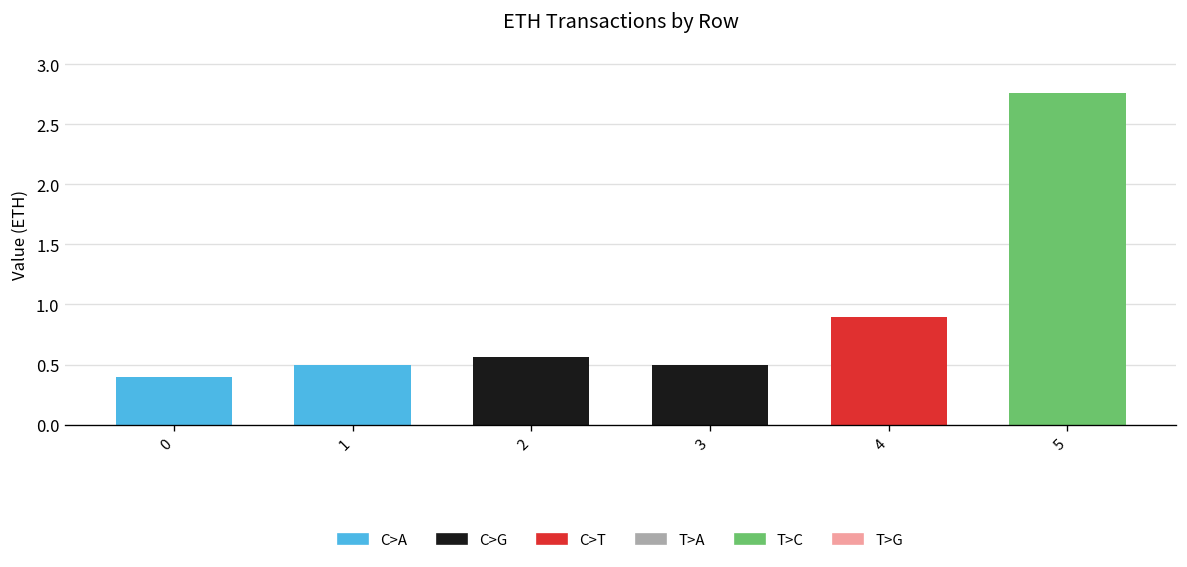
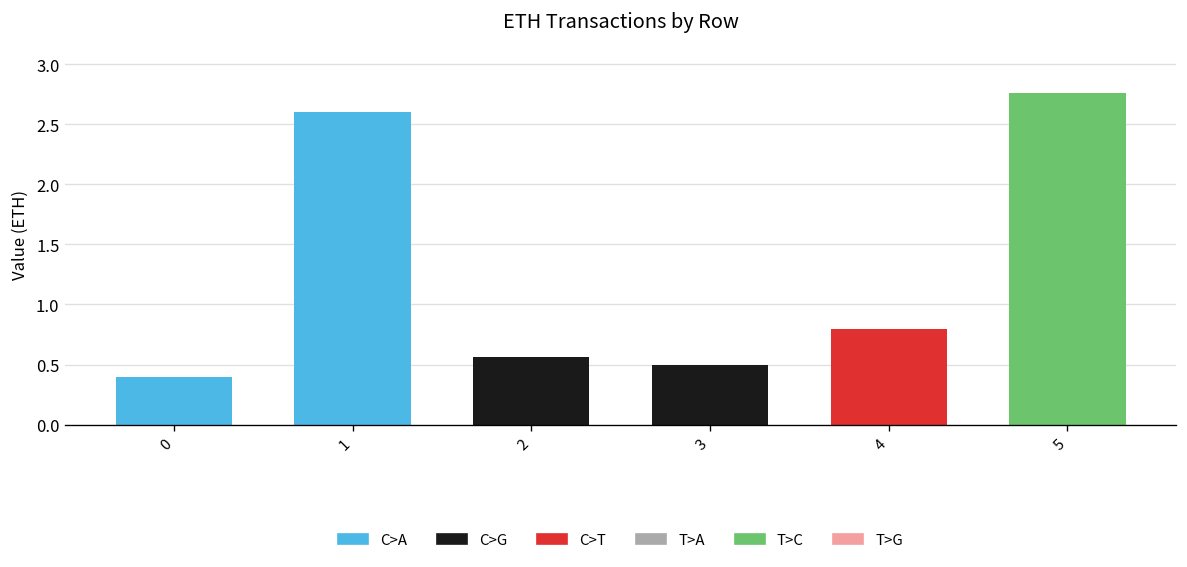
  {
    "0": 0.4,
-   "1": 0.5,
+   "1": 2.6,
    "2": 0.56,
    "3": 0.5,
-   "4": 0.9,
+   "4": 0.8,
    "5": 2.76
  }
